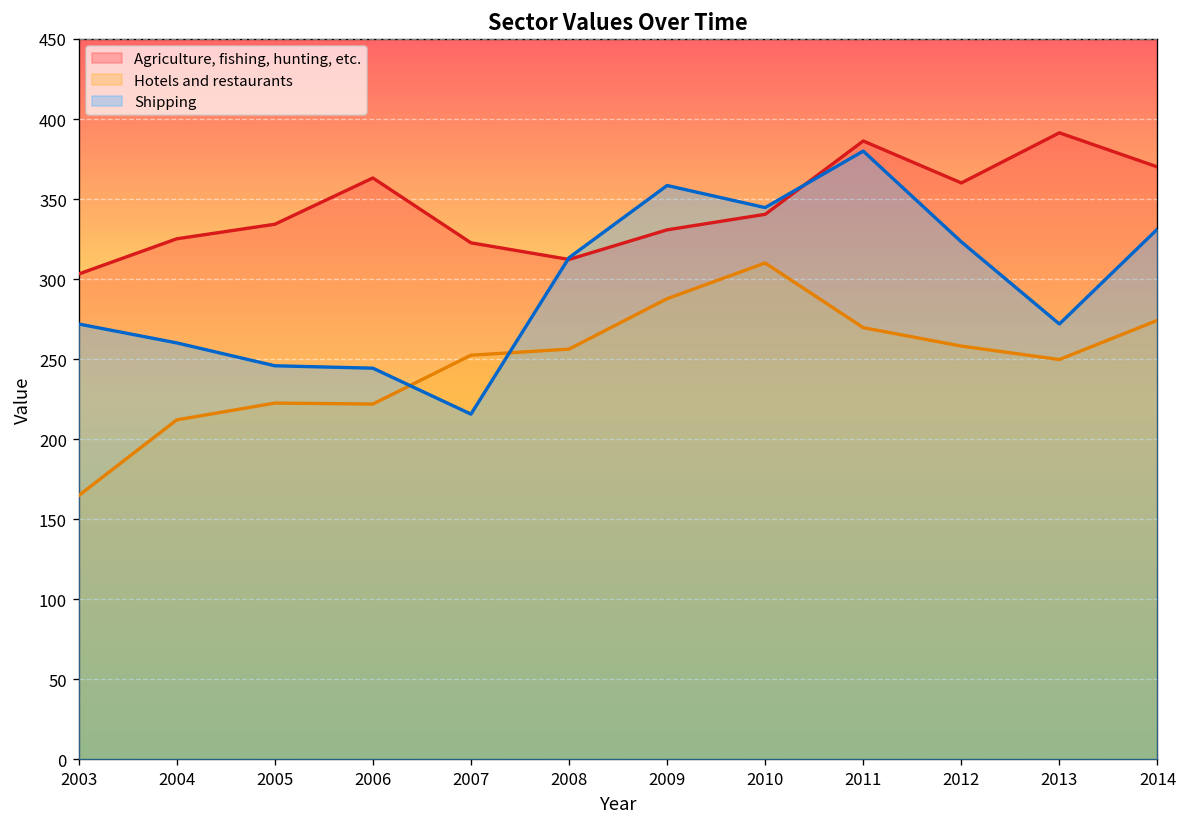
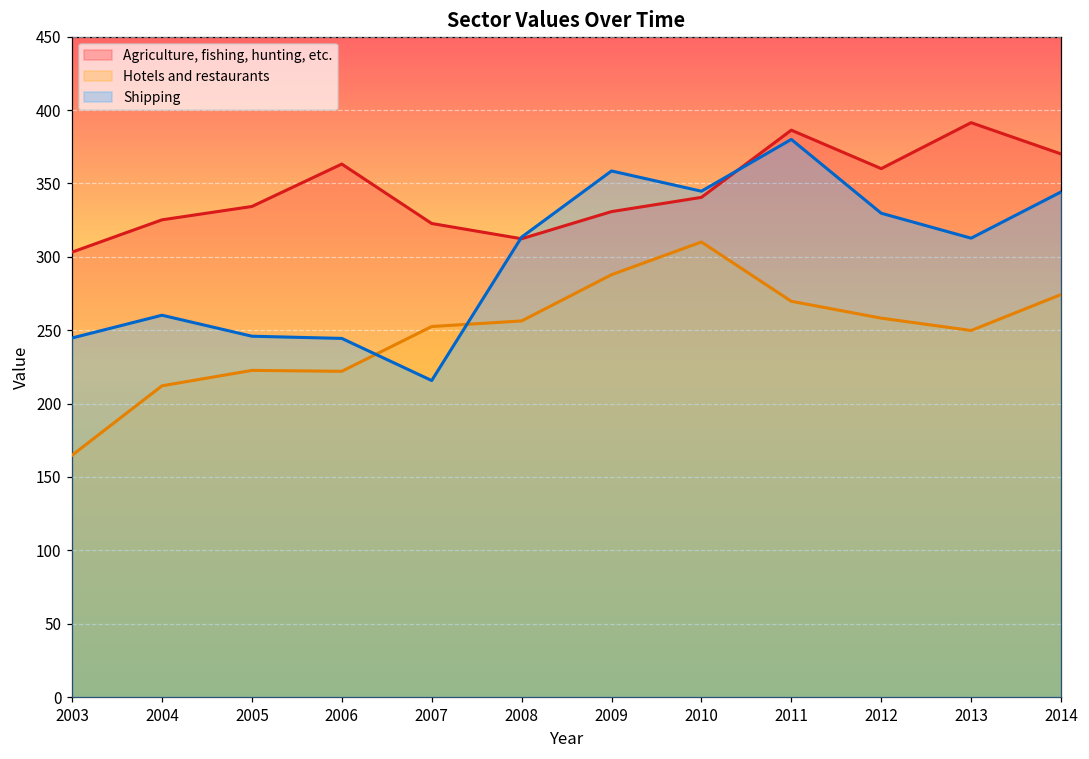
  {
    "Shipping": {
-     "2003": 272,
+     "2003": 245,
      "2004": 260,
      "2005": 246,
      "2006": 244,
      "2007": 216,
      "2009": 359,
      "2010": 345,
      "2011": 380,
-     "2012": 323,
-     "2013": 272,
-     "2014": 331
+     "2012": 330,
+     "2013": 313,
+     "2014": 344
    }
  }
